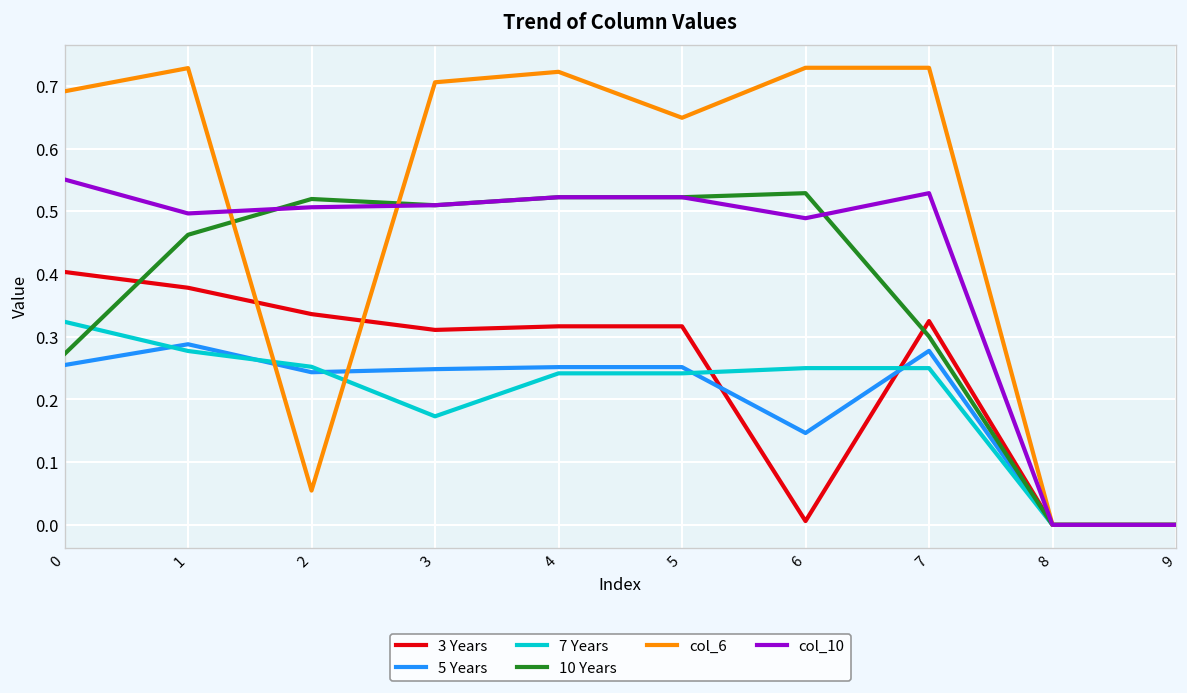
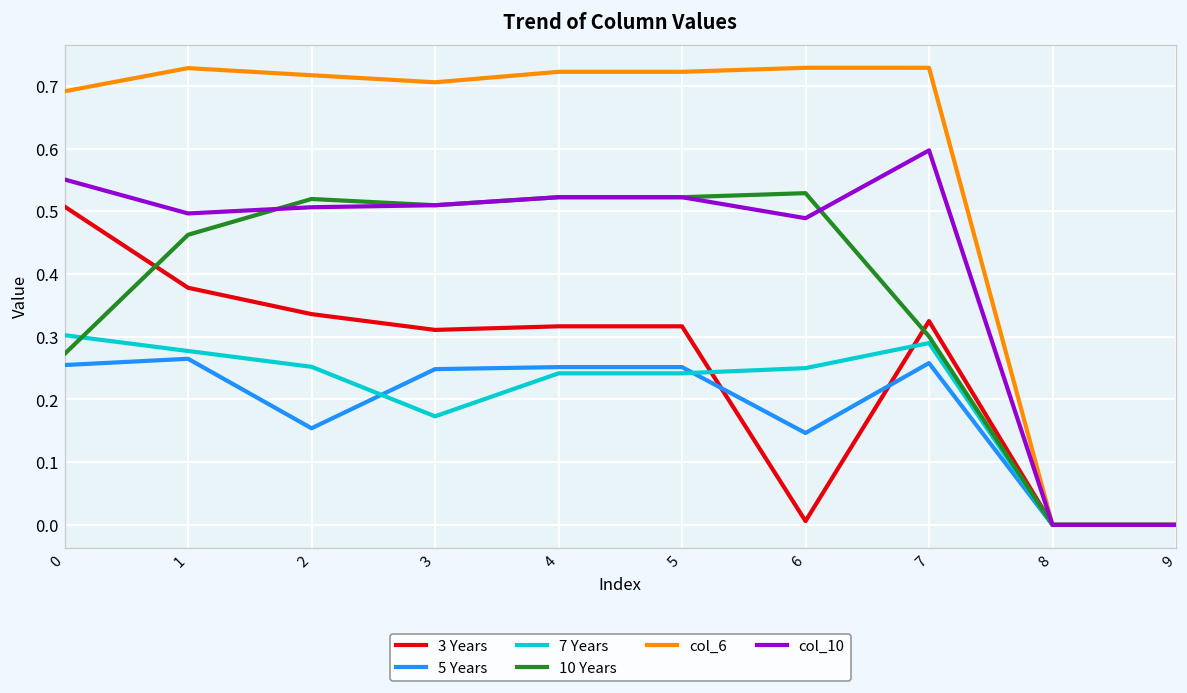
  {
    "3 Years": {
-     "0": 0.40,
+     "0": 0.51,
      "1": 0.38,
      "2": 0.34,
      "3": 0.31,
      "4": 0.32,
      "5": 0.32,
      "6": 0.01,
      "7": 0.33
    },
    "5 Years": {
      "0": 0.25,
-     "1": 0.29,
-     "2": 0.24,
+     "1": 0.26,
+     "2": 0.15,
      "3": 0.25,
      "4": 0.25,
      "5": 0.25,
      "6": 0.15,
-     "7": 0.28
+     "7": 0.26
    },
    "7 Years": {
-     "0": 0.32,
+     "0": 0.30,
      "1": 0.28,
      "2": 0.25,
      "3": 0.17,
      "4": 0.24,
      "5": 0.24,
      "6": 0.25,
-     "7": 0.25
+     "7": 0.29
    },
    "10 Years": {
      "0": 0.27,
      "1": 0.46,
      "2": 0.52,
      "6": 0.53,
      "7": 0.30
    },
    "col_6": {
      "0": 0.69,
      "1": 0.73,
-     "2": 0.05,
+     "2": 0.72,
      "3": 0.71,
      "4": 0.72,
-     "5": 0.65,
+     "5": 0.72,
      "6": 0.73,
      "7": 0.73
    },
    "col_10": {
      "0": 0.55,
      "1": 0.50,
      "2": 0.51,
      "6": 0.49,
-     "7": 0.53
+     "7": 0.60
    }
  }
